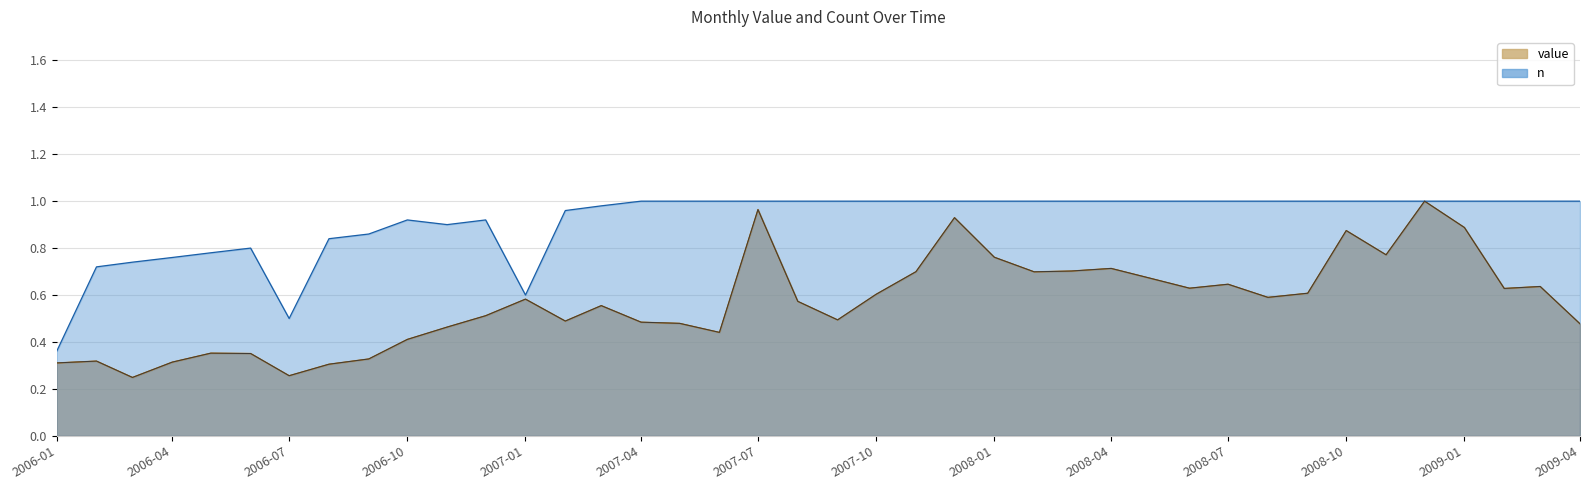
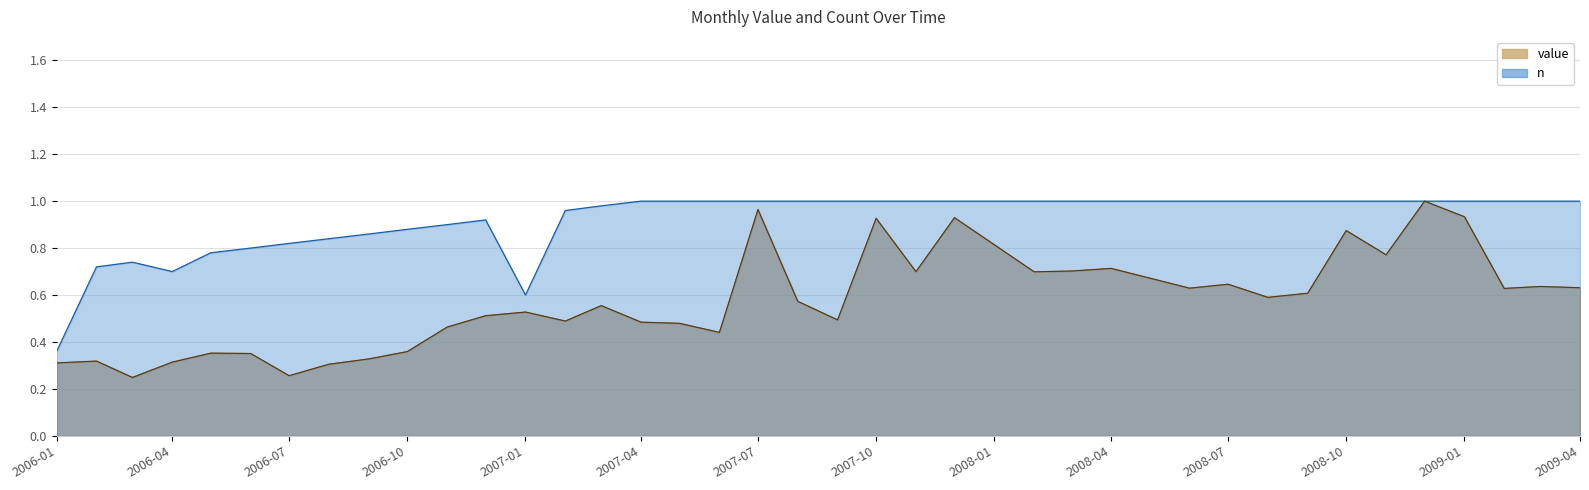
  {
    "value": {
      "2006-01": 0.31,
      "2006-04": 0.31,
      "2006-07": 0.26,
-     "2006-10": 0.41,
-     "2007-01": 0.58,
+     "2006-10": 0.36,
+     "2007-01": 0.53,
      "2007-04": 0.48,
      "2007-07": 0.96,
-     "2007-10": 0.60,
-     "2008-01": 0.76,
+     "2007-10": 0.93,
+     "2008-01": 0.81,
      "2008-04": 0.71,
      "2008-07": 0.65,
      "2008-10": 0.87,
-     "2009-01": 0.89,
-     "2009-04": 0.48
+     "2009-01": 0.93,
+     "2009-04": 0.63
    },
    "n": {
      "2006-01": 0.36,
-     "2006-04": 0.76,
-     "2006-07": 0.50,
-     "2006-10": 0.92,
+     "2006-04": 0.70,
+     "2006-07": 0.82,
+     "2006-10": 0.88,
      "2007-01": 0.60,
      "2007-04": 1.00,
      "2007-07": 1.00,
      "2007-10": 1.00,
      "2008-01": 1.00,
      "2008-04": 1.00,
      "2008-07": 1.00,
      "2008-10": 1.00,
      "2009-01": 1.00,
      "2009-04": 1.00
    }
  }
